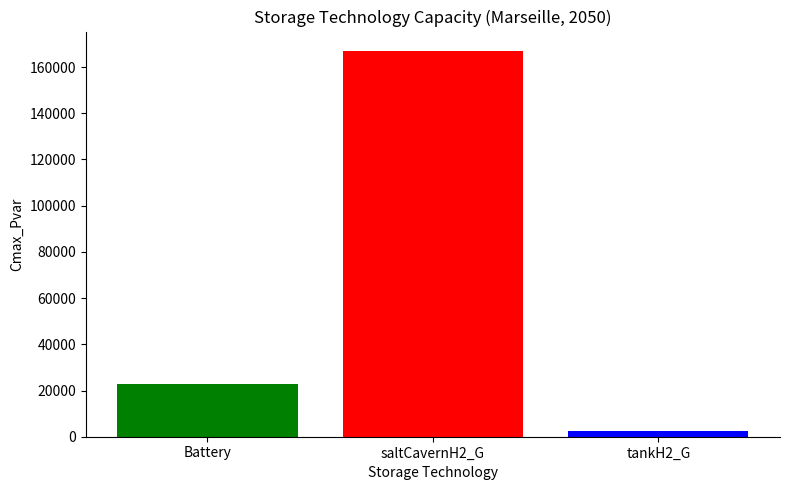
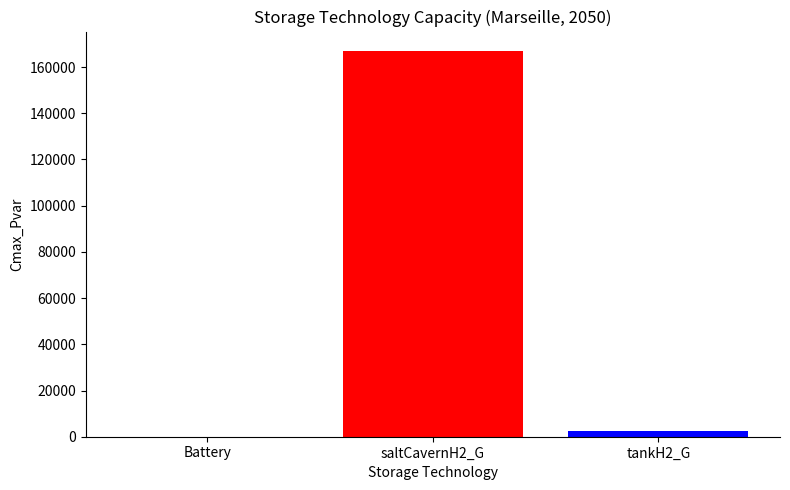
  {
-   "Battery": 23000,
+   "Battery": 0,
    "saltCavernH2_G": 167000,
    "tankH2_G": 3000
  }
